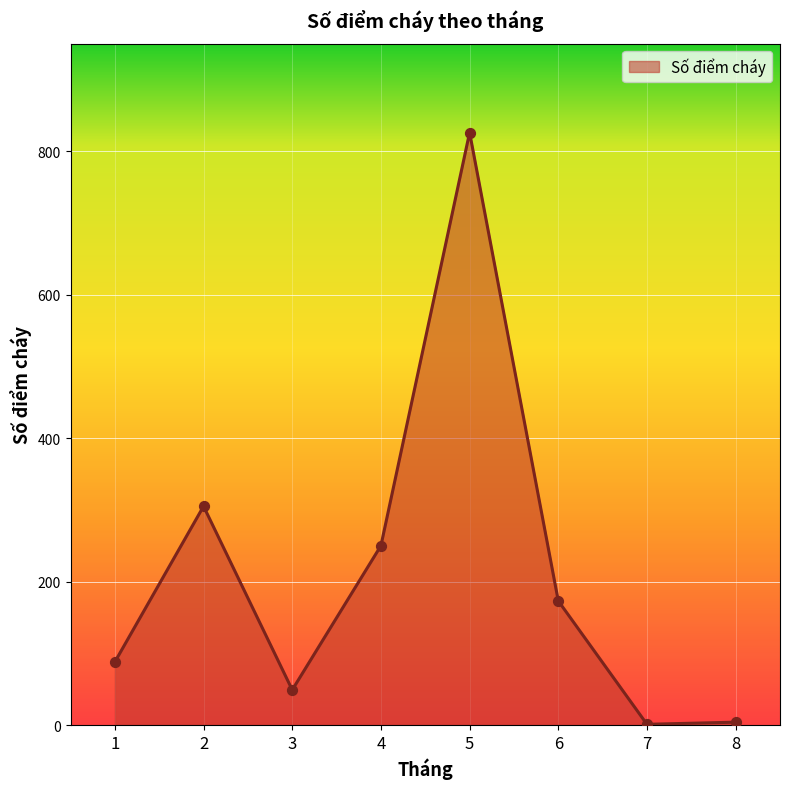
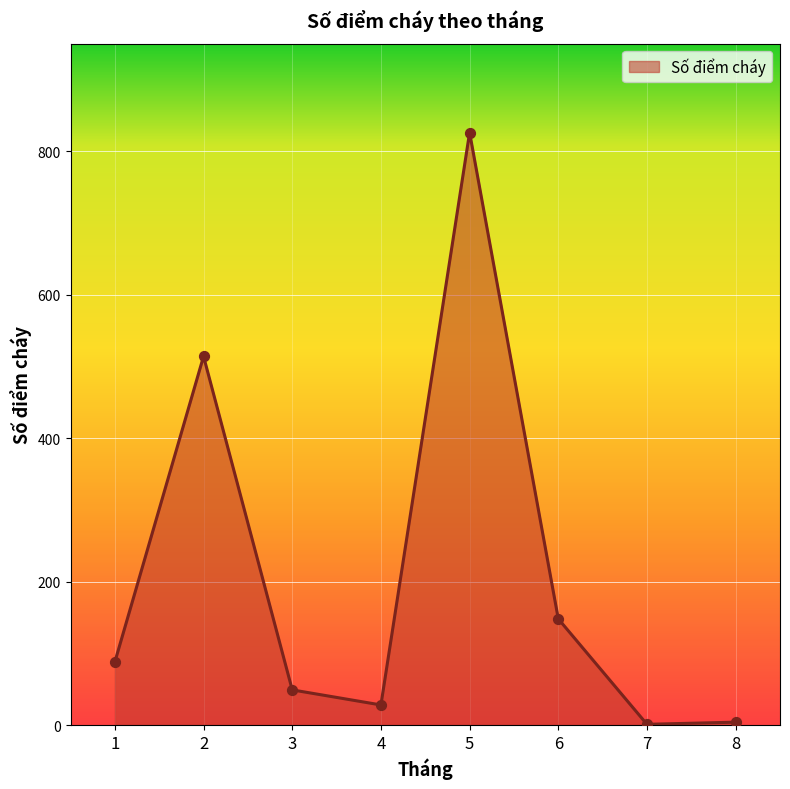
  {
    "1": 90,
-   "2": 310,
+   "2": 510,
    "3": 50,
-   "4": 250,
+   "4": 30,
    "5": 830,
-   "6": 170,
+   "6": 150,
    "7": 0,
    "8": 0
  }
